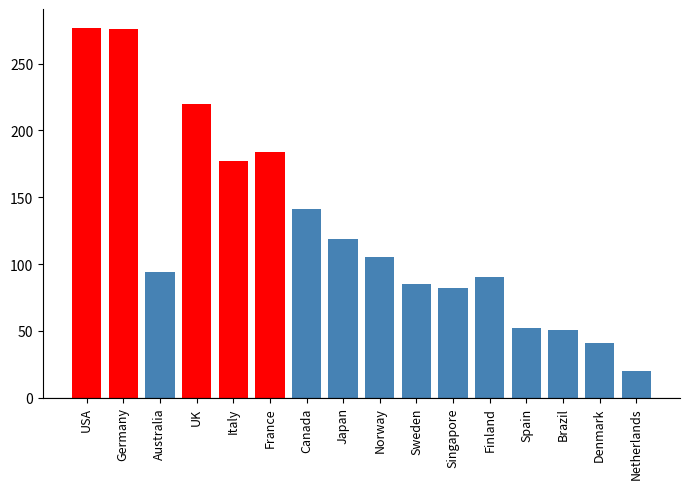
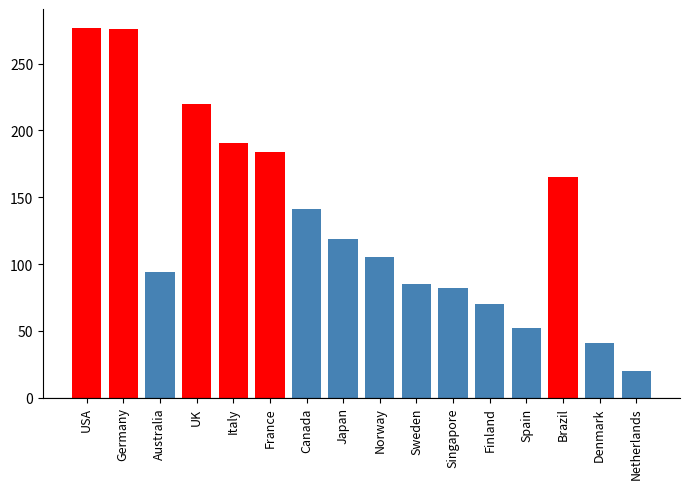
  {
    "USA": 277,
    "Germany": 276,
    "Australia": 94,
    "UK": 220,
-   "Italy": 177,
+   "Italy": 191,
    "France": 184,
    "Canada": 141,
    "Japan": 119,
    "Norway": 105,
    "Sweden": 85,
    "Singapore": 82,
-   "Finland": 90,
+   "Finland": 70,
    "Spain": 52,
-   "Brazil": 51,
+   "Brazil": 166,
    "Denmark": 41,
    "Netherlands": 20
  }
